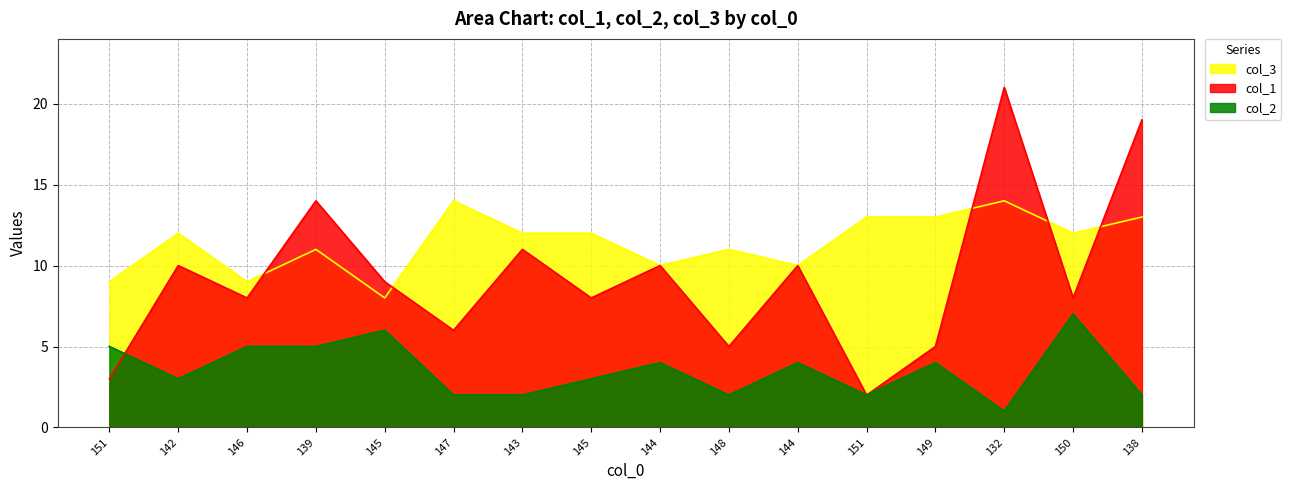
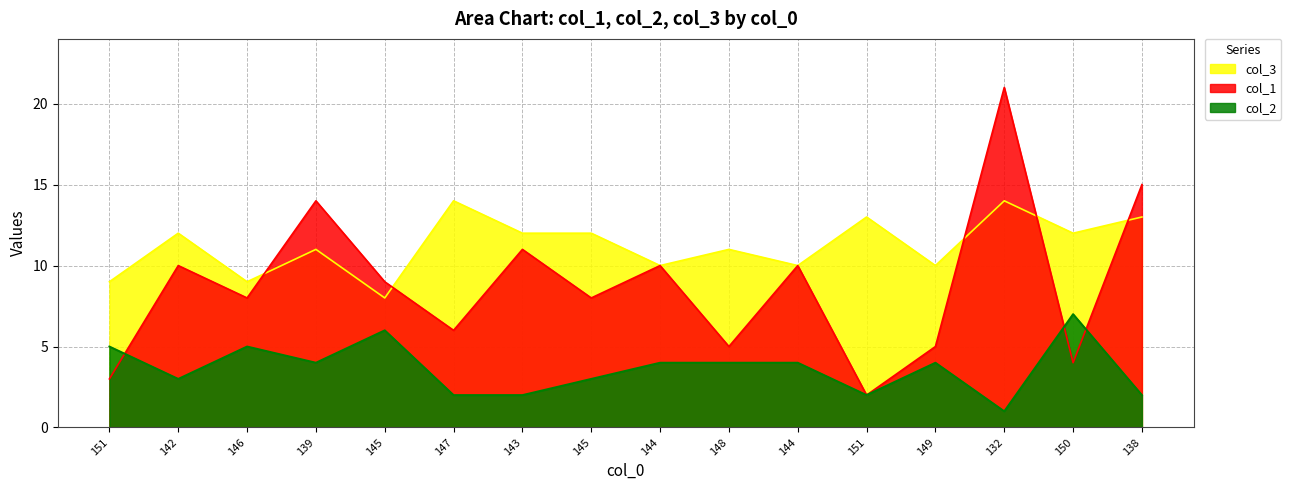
  {
    "col_3": {
      "142": 12,
      "146": 9,
      "139": 11,
      "147": 14,
      "143": 12,
      "148": 11,
-     "149": 13,
+     "149": 10,
      "132": 14,
      "150": 12,
      "138": 13
    },
    "col_1": {
      "142": 10,
      "146": 8,
      "139": 14,
      "147": 6,
      "143": 11,
      "148": 5,
      "149": 5,
      "132": 21,
-     "150": 8,
-     "138": 19
+     "150": 4,
+     "138": 15
    },
    "col_2": {
      "142": 3,
      "146": 5,
-     "139": 5,
+     "139": 4,
      "147": 2,
      "143": 2,
-     "148": 2,
+     "148": 4,
      "149": 4,
      "132": 1,
      "150": 7,
      "138": 2
    }
  }
